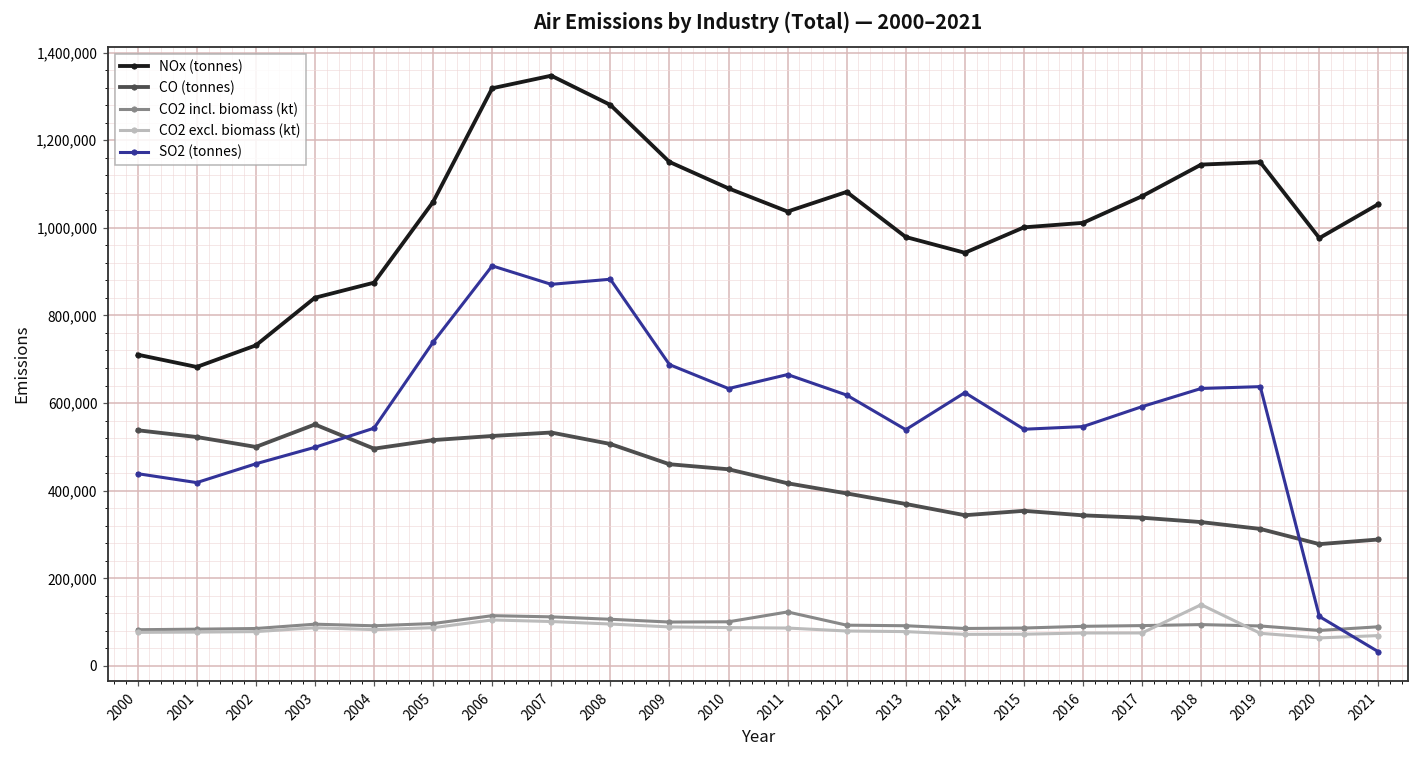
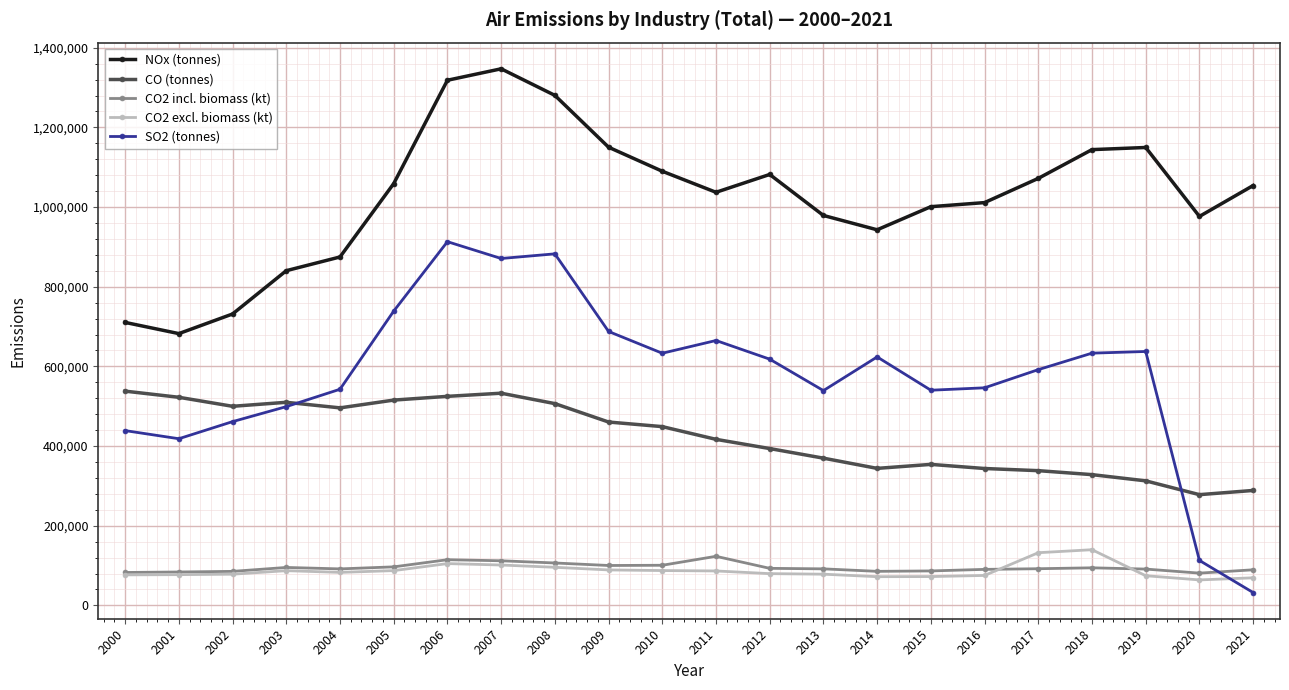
  {
    "NOx (tonnes)": {
      "2000": "710,000",
      "2001": "680,000",
      "2002": "730,000",
      "2003": "840,000",
      "2004": "870,000",
      "2005": "1,060,000",
      "2006": "1,320,000",
      "2007": "1,350,000",
      "2008": "1,280,000",
      "2009": "1,150,000",
      "2010": "1,090,000",
      "2011": "1,040,000",
      "2012": "1,080,000",
      "2013": "980,000",
      "2014": "940,000",
      "2015": "1,000,000",
      "2016": "1,010,000",
      "2017": "1,070,000",
      "2018": "1,140,000",
      "2019": "1,150,000",
      "2020": "980,000",
      "2021": "1,050,000"
    },
    "CO (tonnes)": {
      "2000": "540,000",
      "2001": "520,000",
      "2002": "500,000",
-     "2003": "550,000",
+     "2003": "510,000",
      "2004": "500,000",
      "2005": "520,000",
      "2006": "520,000",
      "2007": "530,000",
      "2008": "510,000",
      "2009": "460,000",
      "2010": "450,000",
      "2011": "420,000",
      "2012": "390,000",
      "2013": "370,000",
      "2014": "340,000",
      "2015": "350,000",
      "2016": "340,000",
      "2017": "340,000",
      "2018": "330,000",
      "2019": "310,000",
      "2020": "280,000",
      "2021": "290,000"
    },
    "CO2 incl. biomass (kt)": {
      "2001": "80,000",
      "2002": "90,000",
      "2003": "100,000",
      "2004": "90,000",
      "2005": "100,000",
      "2006": "110,000",
      "2007": "110,000",
      "2008": "110,000",
      "2009": "100,000",
      "2010": "100,000",
      "2011": "120,000",
      "2012": "90,000",
      "2013": "90,000",
      "2014": "90,000",
      "2015": "90,000",
      "2016": "90,000",
      "2017": "90,000",
      "2018": "90,000",
      "2019": "90,000",
      "2020": "80,000",
      "2021": "90,000"
    },
    "CO2 excl. biomass (kt)": {
      "2001": "80,000",
      "2002": "80,000",
      "2003": "90,000",
      "2004": "80,000",
      "2005": "90,000",
      "2006": "100,000",
      "2007": "100,000",
      "2008": "100,000",
      "2009": "90,000",
      "2010": "90,000",
      "2011": "90,000",
      "2012": "80,000",
      "2013": "80,000",
      "2014": "70,000",
      "2015": "70,000",
      "2016": "80,000",
-     "2017": "80,000",
+     "2017": "130,000",
      "2018": "140,000",
      "2019": "70,000",
      "2020": "60,000",
      "2021": "70,000"
    },
    "SO2 (tonnes)": {
      "2000": "440,000",
      "2001": "420,000",
      "2002": "460,000",
      "2003": "500,000",
      "2004": "540,000",
      "2005": "740,000",
      "2006": "910,000",
      "2007": "870,000",
      "2008": "880,000",
      "2009": "690,000",
      "2010": "630,000",
      "2011": "670,000",
      "2012": "620,000",
      "2013": "540,000",
      "2014": "620,000",
      "2015": "540,000",
      "2016": "550,000",
      "2017": "590,000",
      "2018": "630,000",
      "2019": "640,000",
      "2020": "110,000",
      "2021": "30,000"
    }
  }
